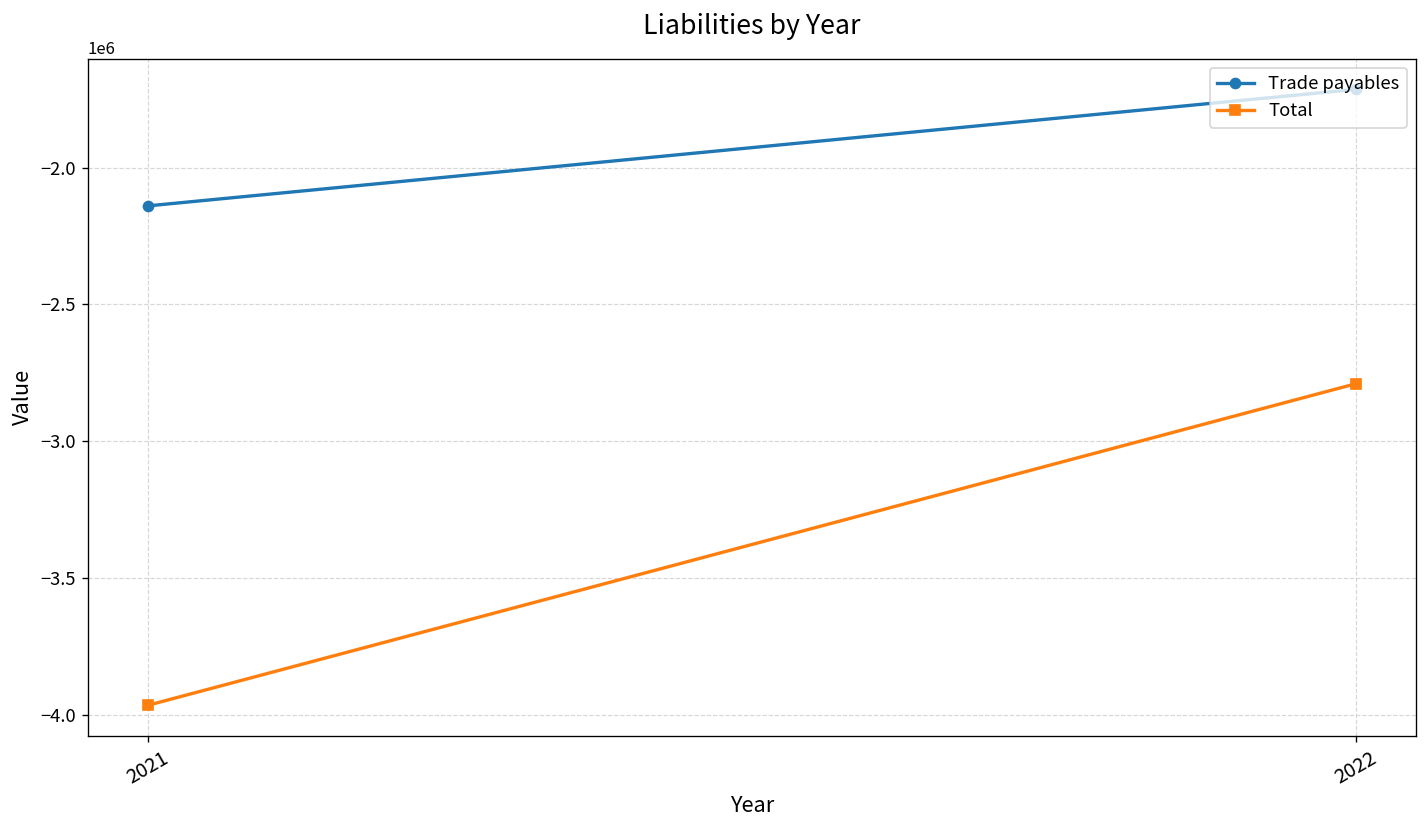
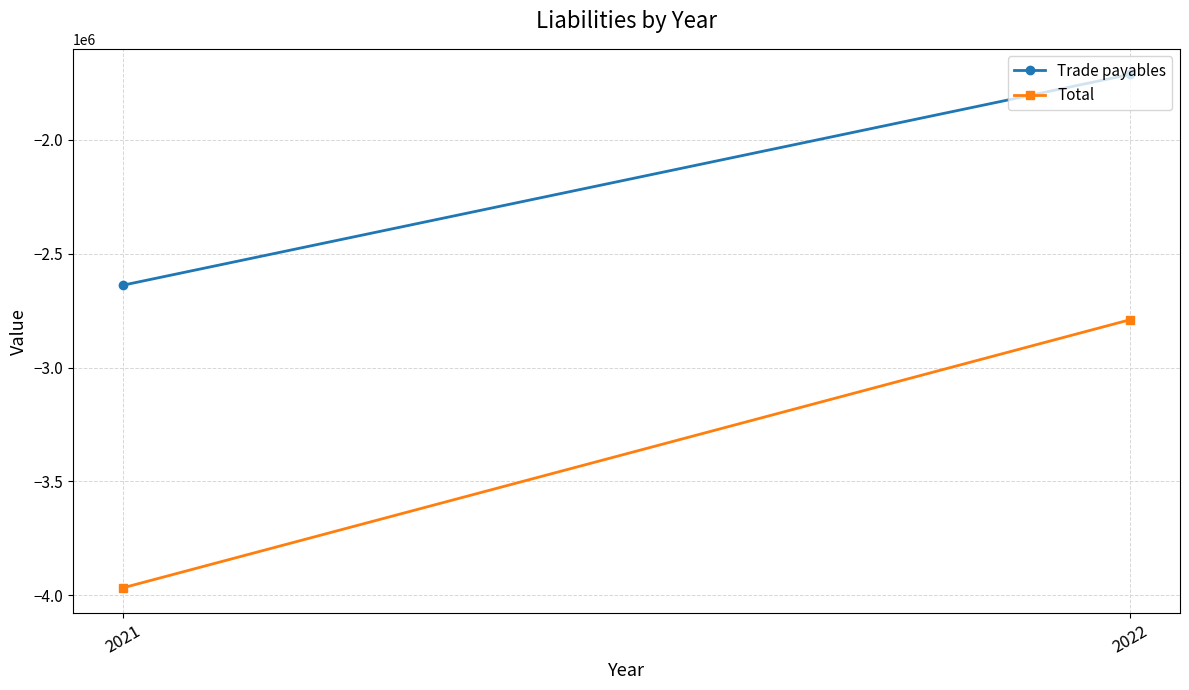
  {
    "Trade payables": {
-     "2021": -2140000
+     "2021": -2640000
    },
    "Total": {
      "2021": -3970000,
      "2022": -2790000
    }
  }
